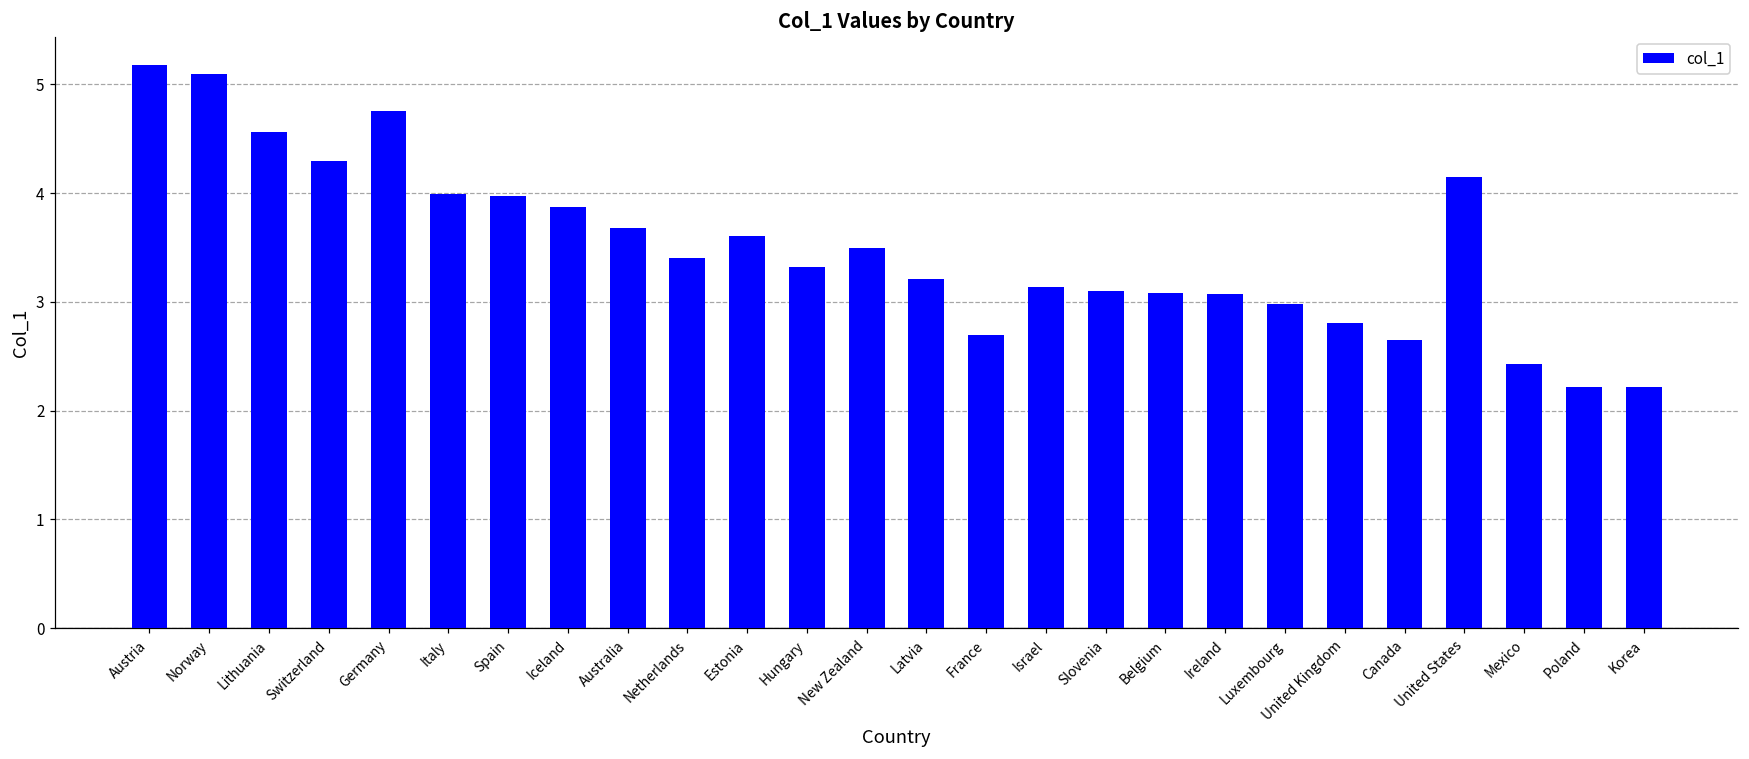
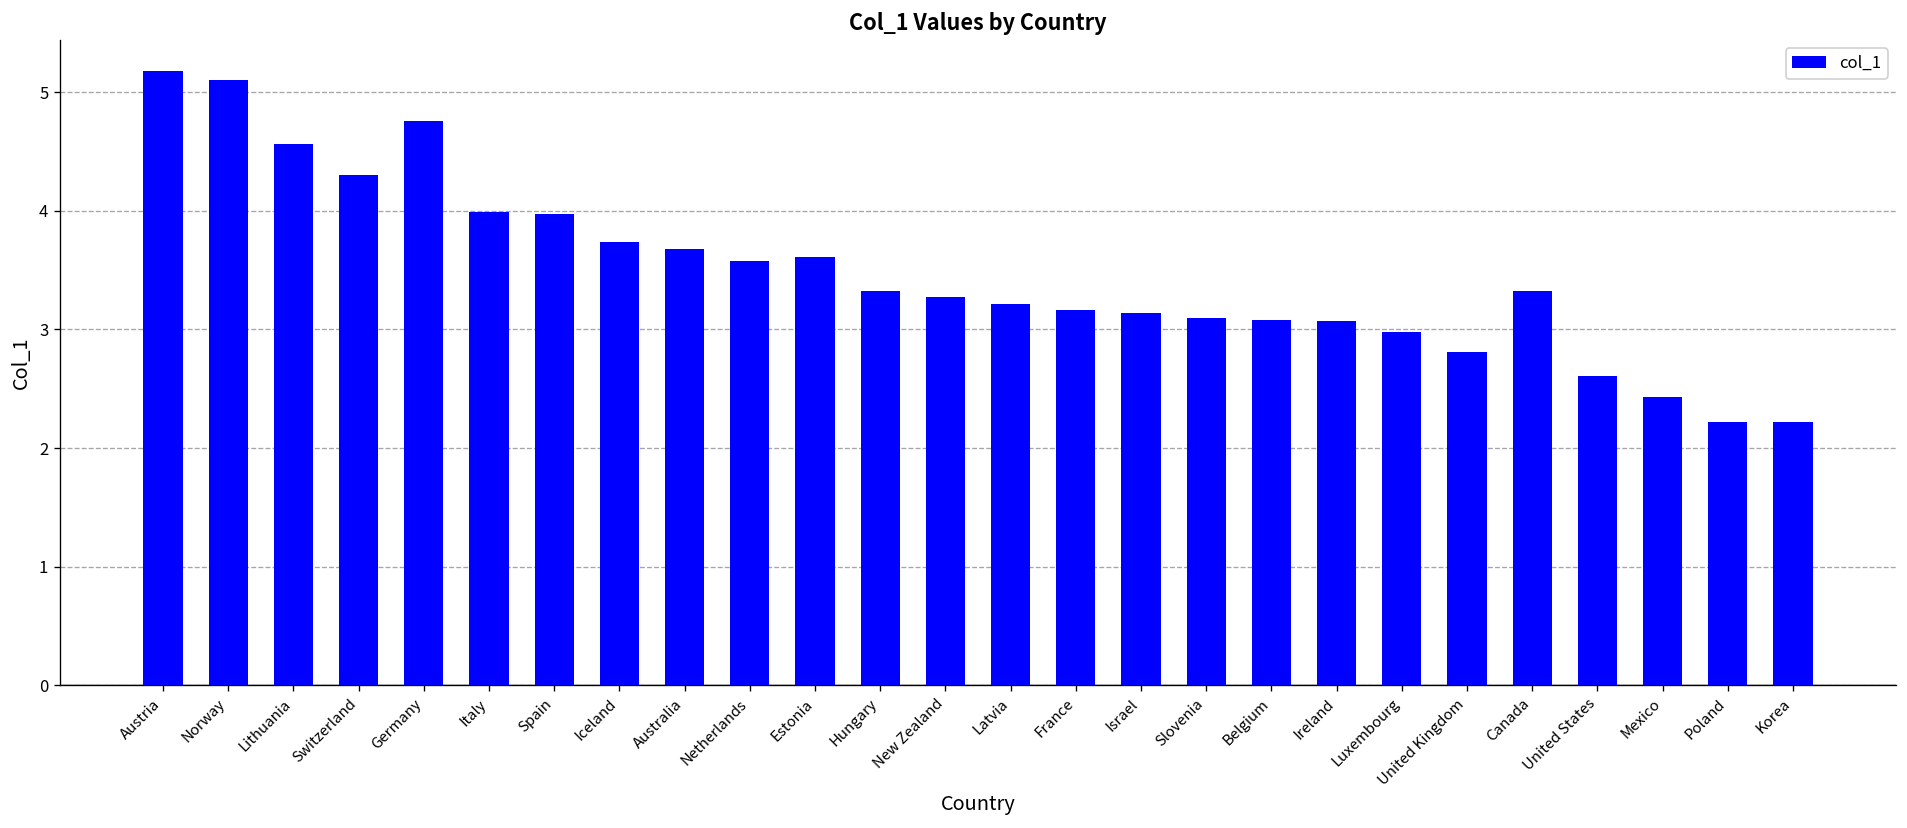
  {
    "Austria": 5.2,
    "Norway": 5.1,
    "Lithuania": 4.6,
    "Switzerland": 4.3,
    "Germany": 4.8,
    "Italy": 4.0,
    "Spain": 4.0,
-   "Iceland": 3.9,
+   "Iceland": 3.7,
    "Australia": 3.7,
-   "Netherlands": 3.4,
+   "Netherlands": 3.6,
    "Estonia": 3.6,
    "Hungary": 3.3,
-   "New Zealand": 3.5,
+   "New Zealand": 3.3,
    "Latvia": 3.2,
-   "France": 2.7,
+   "France": 3.2,
    "Israel": 3.1,
    "Slovenia": 3.1,
    "Belgium": 3.1,
    "Ireland": 3.1,
    "Luxembourg": 3.0,
    "United Kingdom": 2.8,
-   "Canada": 2.7,
-   "United States": 4.2,
+   "Canada": 3.3,
+   "United States": 2.6,
    "Mexico": 2.4,
    "Poland": 2.2,
    "Korea": 2.2
  }
